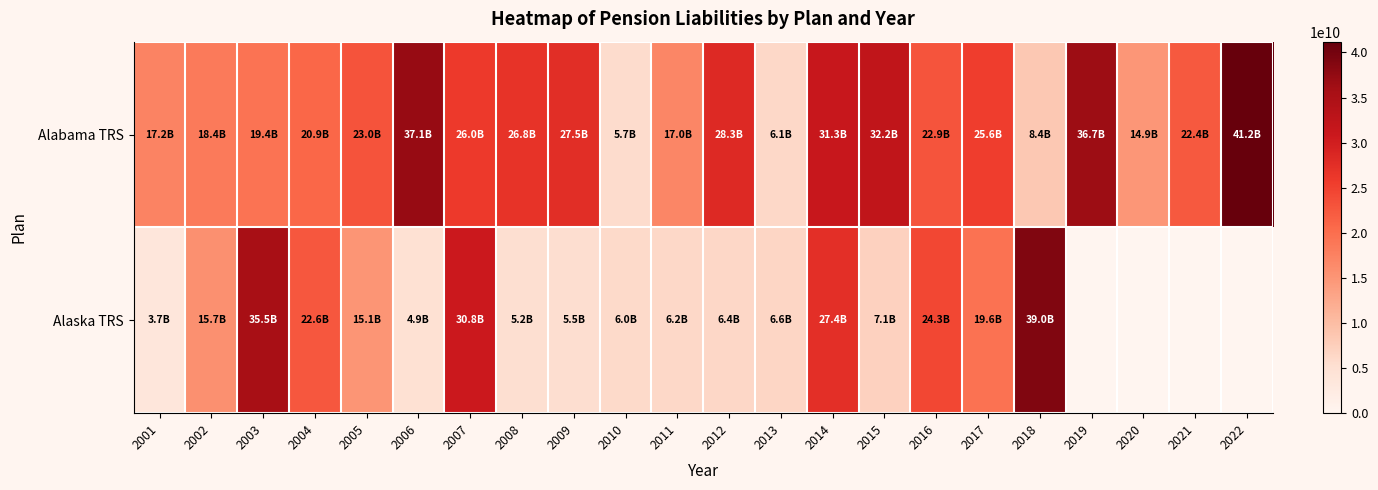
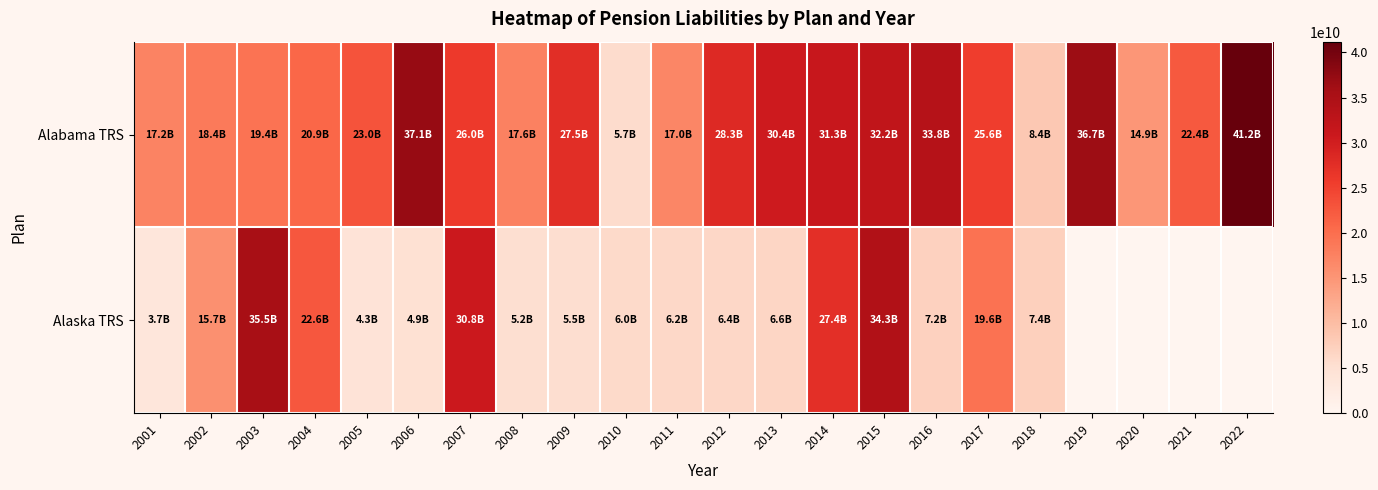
  {
    "Alabama TRS": {
      "2001": "17.2B",
      "2002": "18.4B",
      "2003": "19.4B",
      "2004": "20.9B",
      "2005": "23.0B",
      "2006": "37.1B",
      "2007": "26.0B",
-     "2008": "26.8B",
+     "2008": "17.6B",
      "2009": "27.5B",
      "2010": "5.7B",
      "2011": "17.0B",
      "2012": "28.3B",
-     "2013": "6.1B",
+     "2013": "30.4B",
      "2014": "31.3B",
      "2015": "32.2B",
-     "2016": "22.9B",
+     "2016": "33.8B",
      "2017": "25.6B",
      "2018": "8.4B",
      "2019": "36.7B",
      "2020": "14.9B",
      "2021": "22.4B",
      "2022": "41.2B"
    },
    "Alaska TRS": {
      "2001": "3.7B",
      "2002": "15.7B",
      "2003": "35.5B",
      "2004": "22.6B",
-     "2005": "15.1B",
+     "2005": "4.3B",
      "2006": "4.9B",
      "2007": "30.8B",
      "2008": "5.2B",
      "2009": "5.5B",
      "2010": "6.0B",
      "2011": "6.2B",
      "2012": "6.4B",
      "2013": "6.6B",
      "2014": "27.4B",
-     "2015": "7.1B",
-     "2016": "24.3B",
+     "2015": "34.3B",
+     "2016": "7.2B",
      "2017": "19.6B",
-     "2018": "39.0B"
+     "2018": "7.4B"
    }
  }
